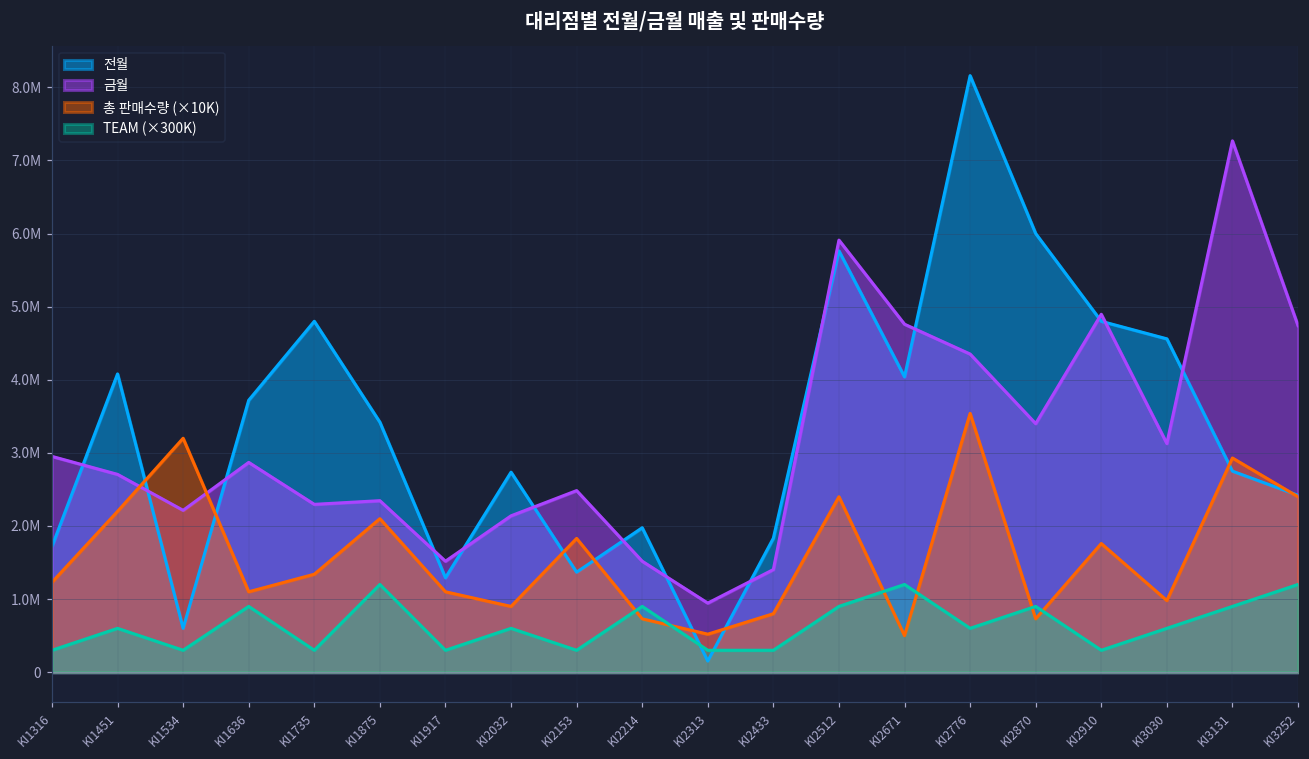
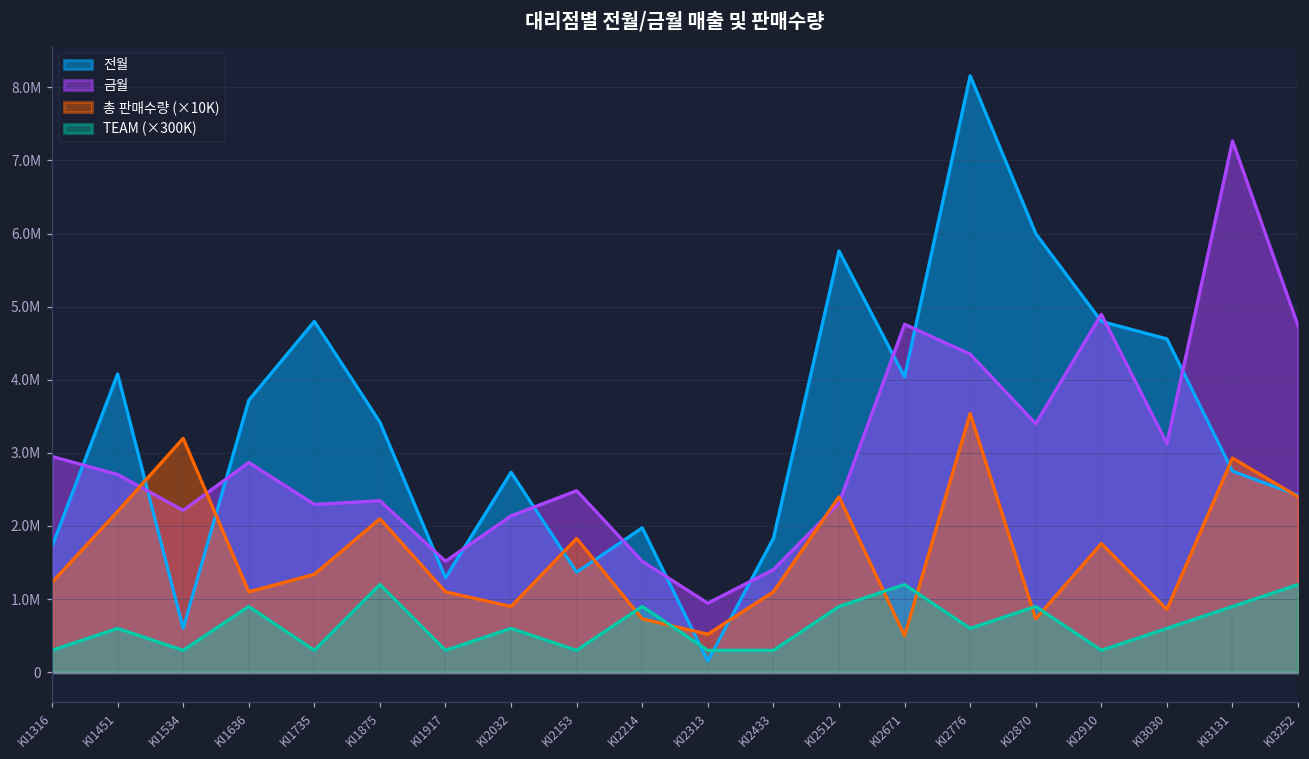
  {
    "전월": {
      "KI1316": 1700000,
      "KI1451": 4100000,
      "KI1534": 600000,
      "KI1636": 3700000,
      "KI1735": 4800000,
      "KI1875": 3400000,
      "KI1917": 1300000,
      "KI2032": 2700000,
      "KI2153": 1400000,
      "KI2214": 2000000,
      "KI2313": 200000,
      "KI2433": 1800000,
      "KI2512": 5800000,
      "KI2671": 4000000,
      "KI2776": 8200000,
      "KI2870": 6000000,
      "KI2910": 4800000,
      "KI3030": 4600000,
      "KI3131": 2800000
    },
    "금월": {
      "KI1316": 3000000,
      "KI1451": 2700000,
      "KI1534": 2200000,
      "KI1636": 2900000,
      "KI1735": 2300000,
      "KI1875": 2300000,
      "KI1917": 1500000,
      "KI2032": 2100000,
      "KI2153": 2500000,
      "KI2214": 1500000,
      "KI2313": 900000,
      "KI2433": 1400000,
-     "KI2512": 5900000,
+     "KI2512": 2300000,
      "KI2671": 4800000,
      "KI2776": 4400000,
      "KI2870": 3400000,
      "KI2910": 4900000,
      "KI3030": 3100000,
      "KI3131": 7300000,
      "KI3252": 4700000
    },
    "총 판매수량 (×10K)": {
      "KI1316": 1200000,
      "KI1451": 2200000,
      "KI1534": 3200000,
      "KI1636": 1100000,
      "KI1735": 1300000,
      "KI1875": 2100000,
      "KI1917": 1100000,
      "KI2032": 900000,
      "KI2153": 1800000,
      "KI2214": 700000,
      "KI2313": 500000,
-     "KI2433": 800000,
+     "KI2433": 1100000,
      "KI2512": 2400000,
      "KI2671": 500000,
      "KI2776": 3500000,
      "KI2870": 700000,
      "KI2910": 1800000,
-     "KI3030": 1000000,
+     "KI3030": 900000,
      "KI3131": 2900000
    },
    "TEAM (×300K)": {
      "KI1316": 300000,
      "KI1451": 600000,
      "KI1534": 300000,
      "KI1636": 900000,
      "KI1735": 300000,
      "KI1875": 1200000,
      "KI1917": 300000,
      "KI2032": 600000,
      "KI2153": 300000,
      "KI2214": 900000,
      "KI2313": 300000,
      "KI2433": 300000,
      "KI2512": 900000,
      "KI2671": 1200000,
      "KI2776": 600000,
      "KI2870": 900000,
      "KI2910": 300000,
      "KI3030": 600000,
      "KI3131": 900000,
      "KI3252": 1200000
    }
  }
